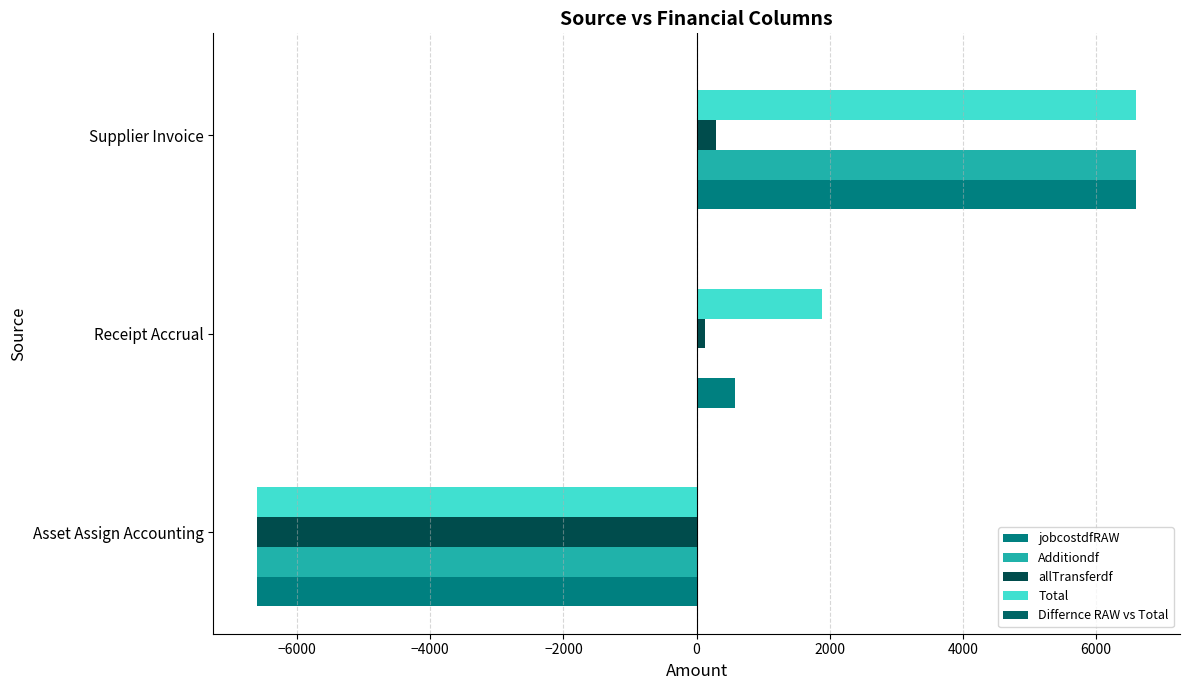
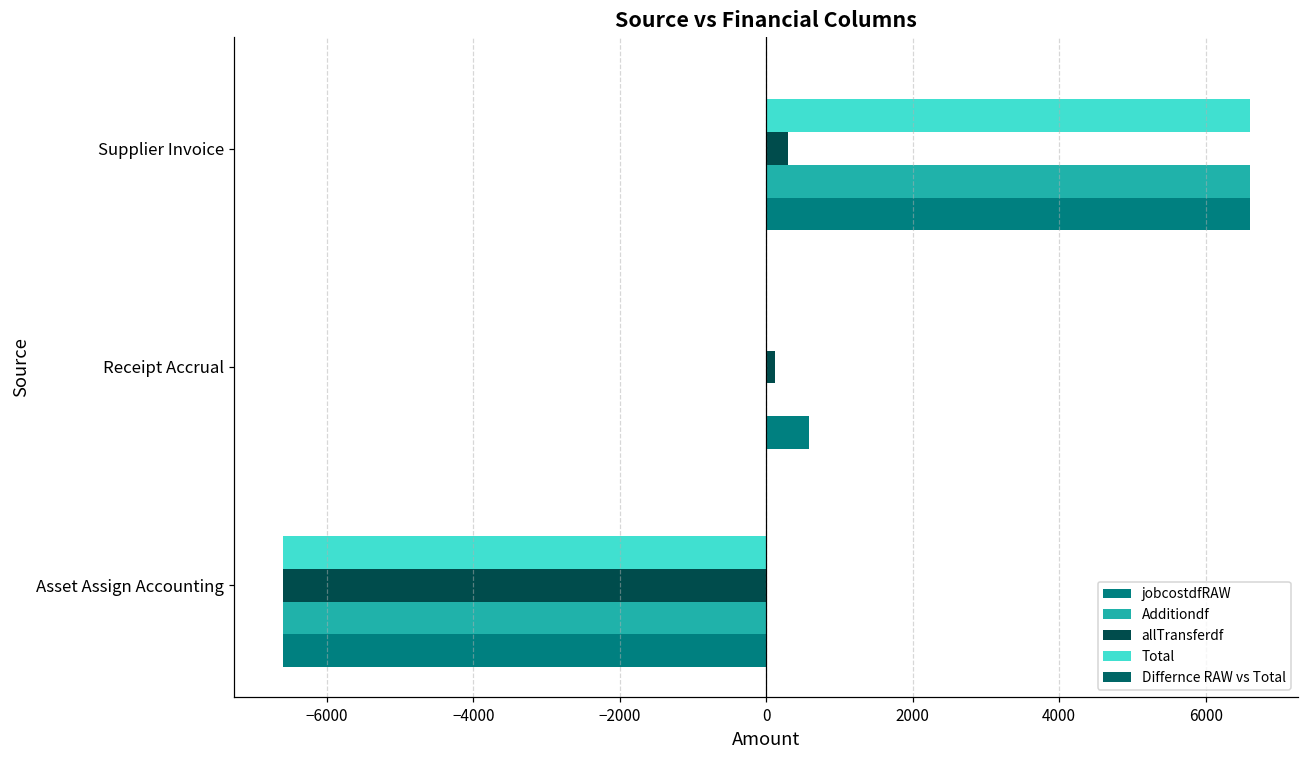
  {
    "Additiondf": {
      "Supplier Invoice": 6600,
      "Receipt Accrual": 0,
      "Asset Assign Accounting": -6600
    },
    "Total": {
      "Supplier Invoice": 6600,
-     "Receipt Accrual": 1900,
+     "Receipt Accrual": 0,
      "Asset Assign Accounting": -6600
    }
  }
